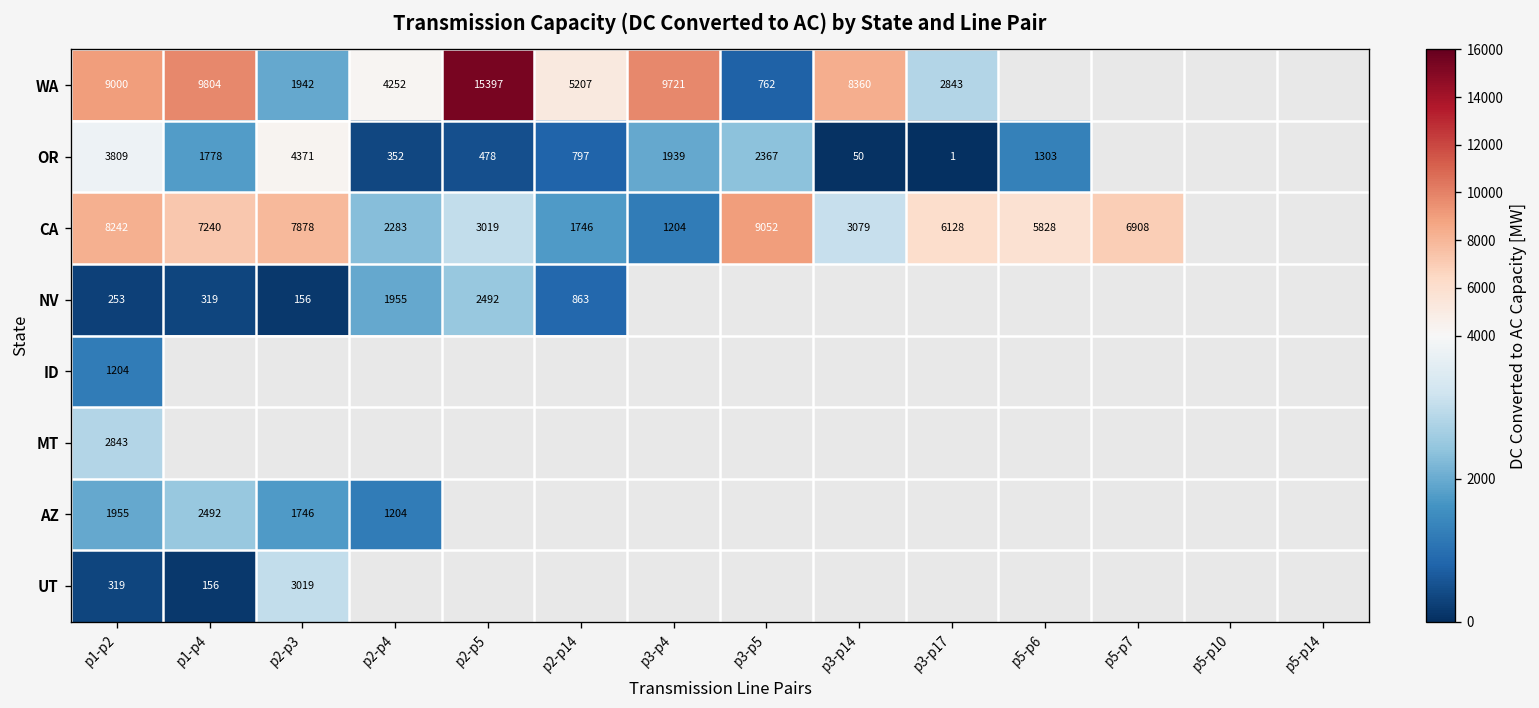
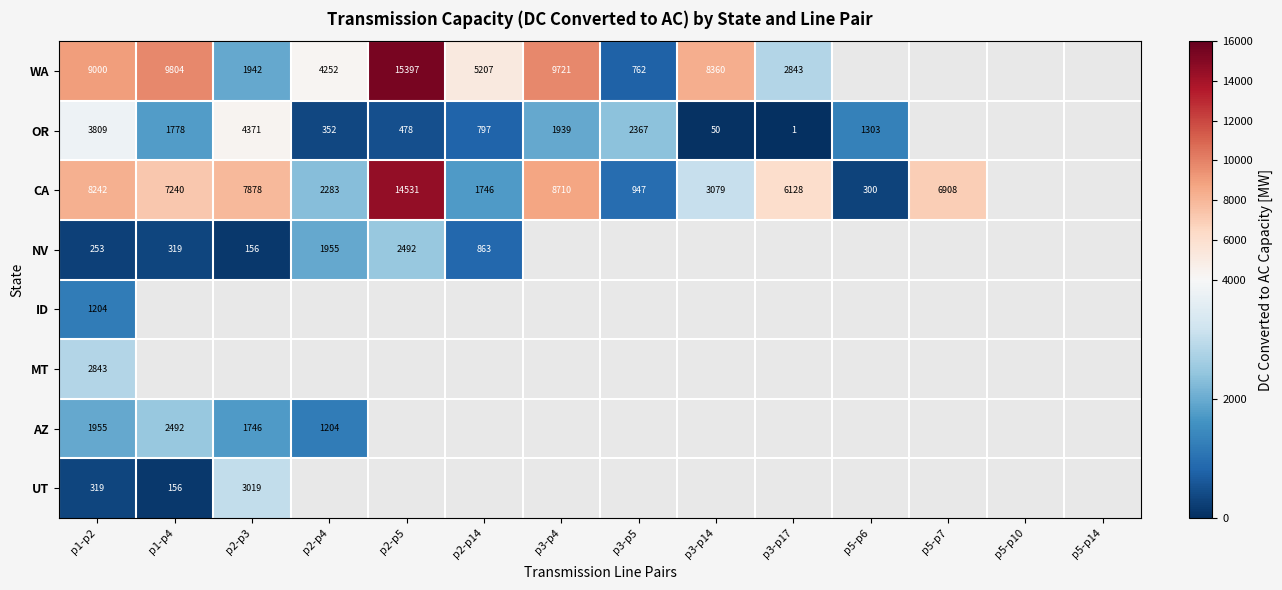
  {
    "WA": {
      "p1-p2": 9000,
      "p1-p4": 9804,
      "p2-p3": 1942,
      "p2-p4": 4252,
      "p2-p5": 15397,
      "p2-p14": 5207,
      "p3-p4": 9721,
      "p3-p5": 762,
      "p3-p14": 8360,
      "p3-p17": 2843
    },
    "OR": {
      "p1-p2": 3809,
      "p1-p4": 1778,
      "p2-p3": 4371,
      "p2-p4": 352,
      "p2-p5": 478,
      "p2-p14": 797,
      "p3-p4": 1939,
      "p3-p5": 2367,
      "p3-p14": 50,
      "p3-p17": 1,
      "p5-p6": 1303
    },
    "CA": {
      "p1-p2": 8242,
      "p1-p4": 7240,
      "p2-p3": 7878,
      "p2-p4": 2283,
-     "p2-p5": 3019,
+     "p2-p5": 14531,
      "p2-p14": 1746,
-     "p3-p4": 1204,
-     "p3-p5": 9052,
+     "p3-p4": 8710,
+     "p3-p5": 947,
      "p3-p14": 3079,
      "p3-p17": 6128,
-     "p5-p6": 5828,
+     "p5-p6": 300,
      "p5-p7": 6908
    },
    "NV": {
      "p1-p2": 253,
      "p1-p4": 319,
      "p2-p3": 156,
      "p2-p4": 1955,
      "p2-p5": 2492,
      "p2-p14": 863
    },
    "ID": {
      "p1-p2": 1204
    },
    "MT": {
      "p1-p2": 2843
    },
    "AZ": {
      "p1-p2": 1955,
      "p1-p4": 2492,
      "p2-p3": 1746,
      "p2-p4": 1204
    },
    "UT": {
      "p1-p2": 319,
      "p1-p4": 156,
      "p2-p3": 3019
    }
  }
